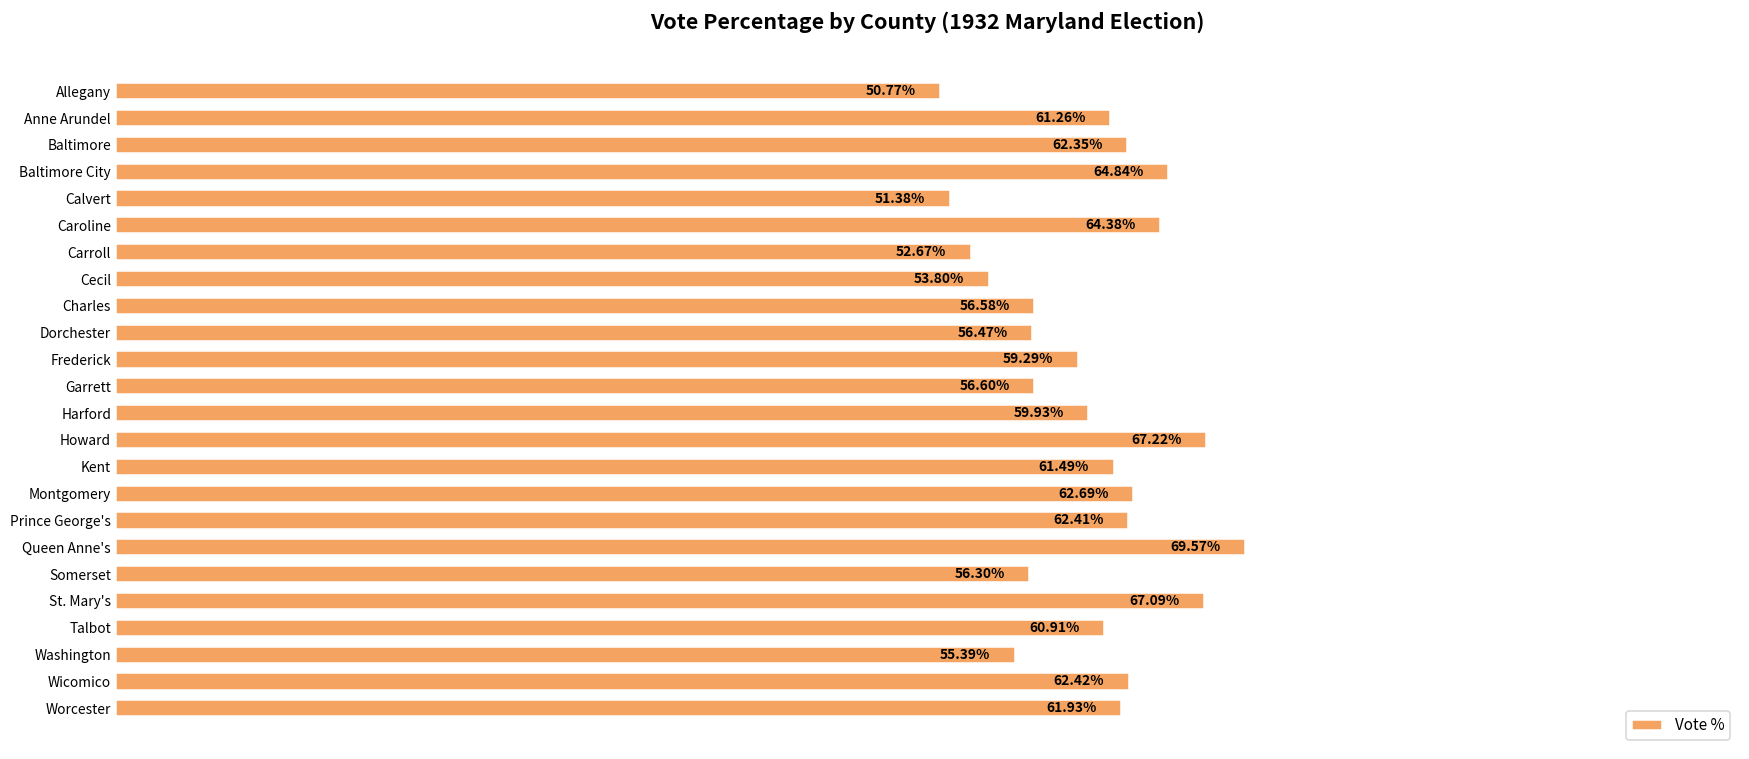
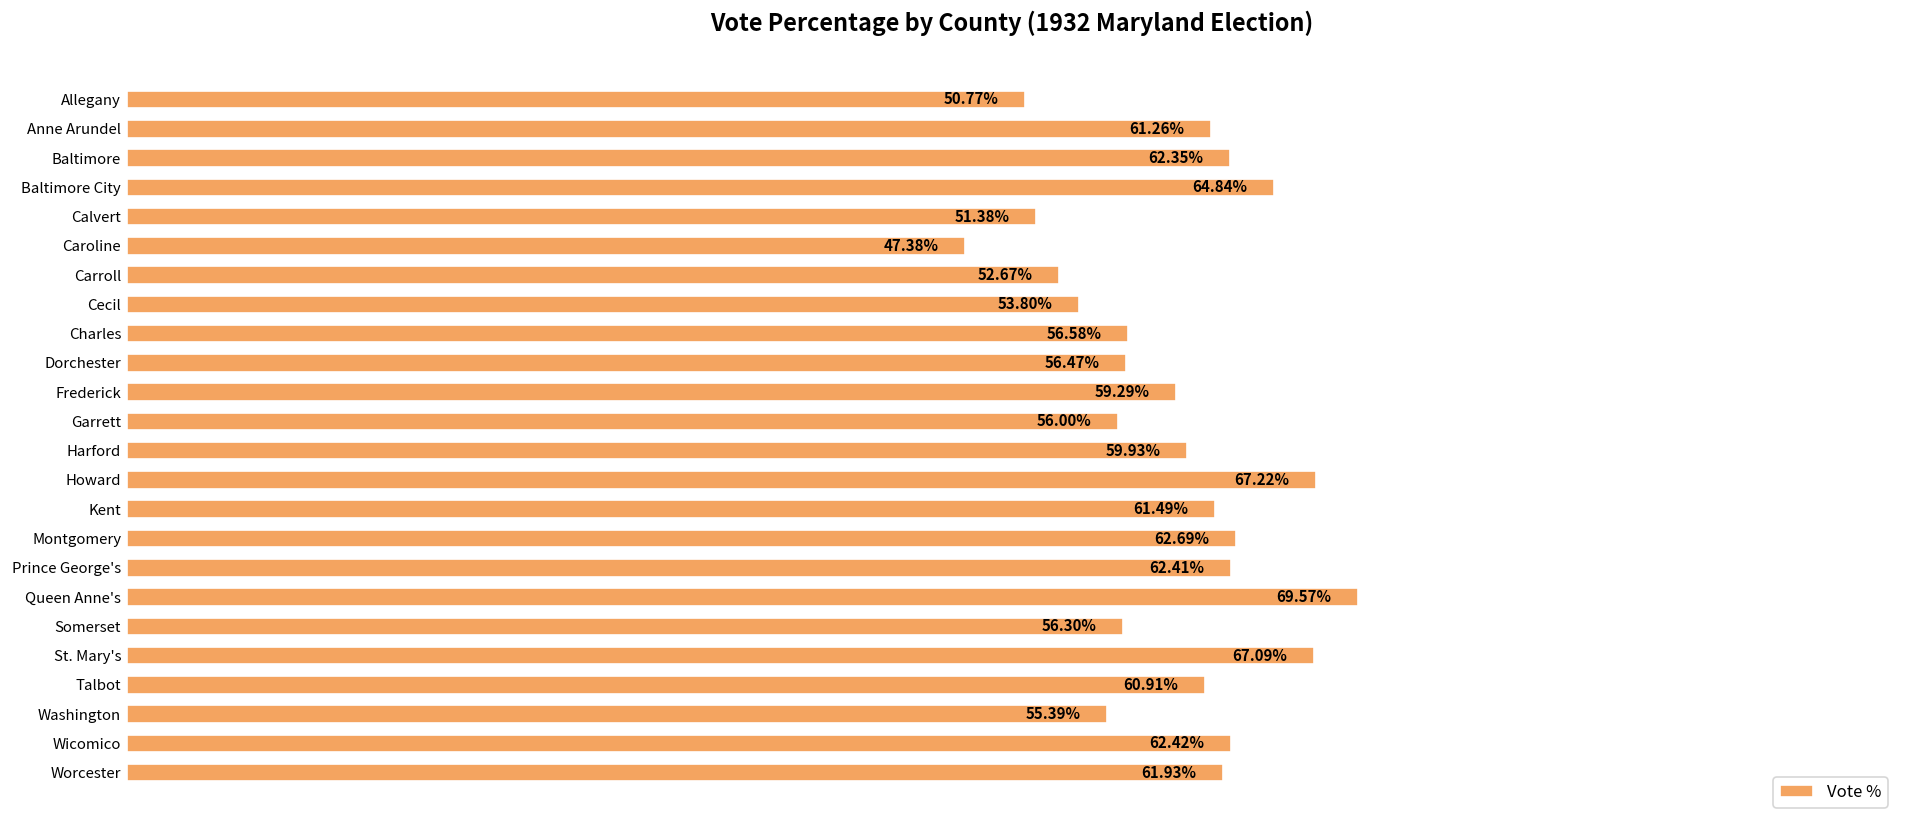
  {
    "Allegany": "50.77%",
    "Anne Arundel": "61.26%",
    "Baltimore": "62.35%",
    "Baltimore City": "64.84%",
    "Calvert": "51.38%",
-   "Caroline": "64.38%",
+   "Caroline": "47.38%",
    "Carroll": "52.67%",
    "Cecil": "53.80%",
    "Charles": "56.58%",
    "Dorchester": "56.47%",
    "Frederick": "59.29%",
-   "Garrett": "56.60%",
+   "Garrett": "56.00%",
    "Harford": "59.93%",
    "Howard": "67.22%",
    "Kent": "61.49%",
    "Montgomery": "62.69%",
    "Prince George's": "62.41%",
    "Queen Anne's": "69.57%",
    "Somerset": "56.30%",
    "St. Mary's": "67.09%",
    "Talbot": "60.91%",
    "Washington": "55.39%",
    "Wicomico": "62.42%",
    "Worcester": "61.93%"
  }
